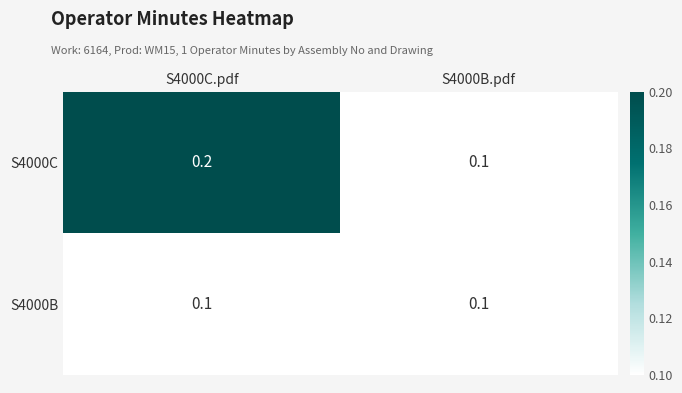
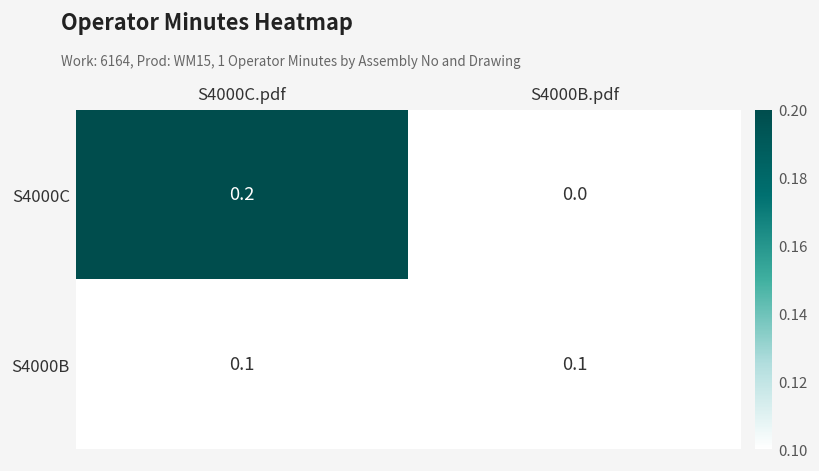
  {
    "S4000C": {
      "S4000C.pdf": 0.2,
-     "S4000B.pdf": 0.1
+     "S4000B.pdf": 0.0
    },
    "S4000B": {
      "S4000C.pdf": 0.1,
      "S4000B.pdf": 0.1
    }
  }
